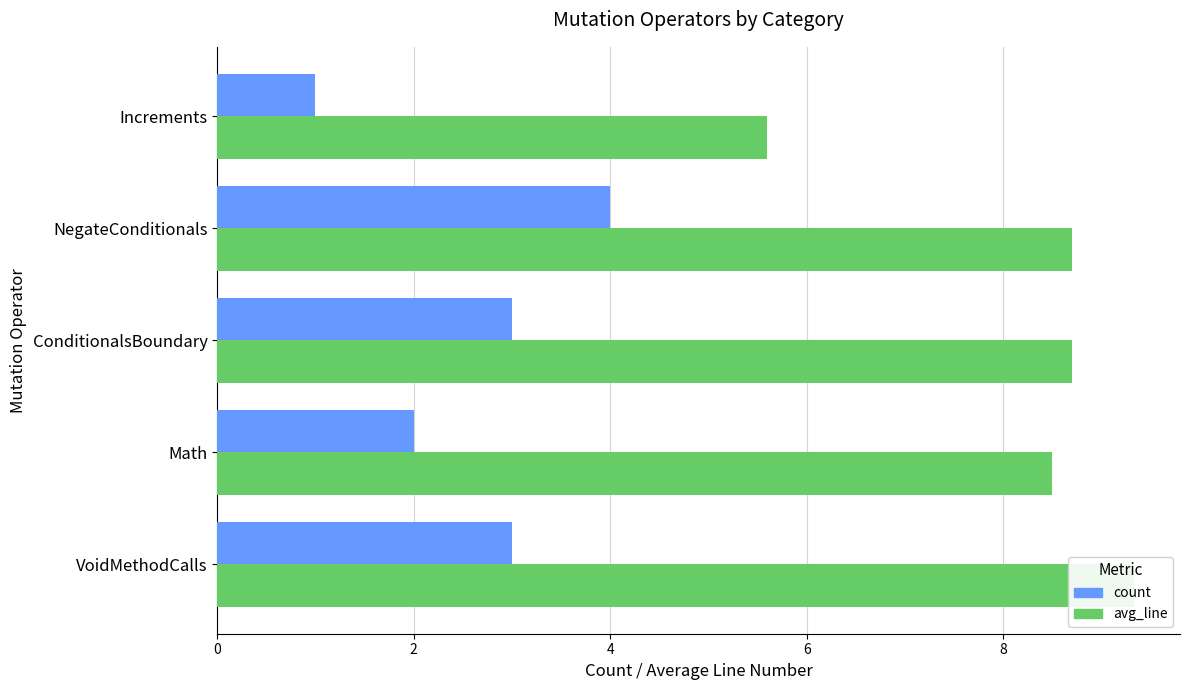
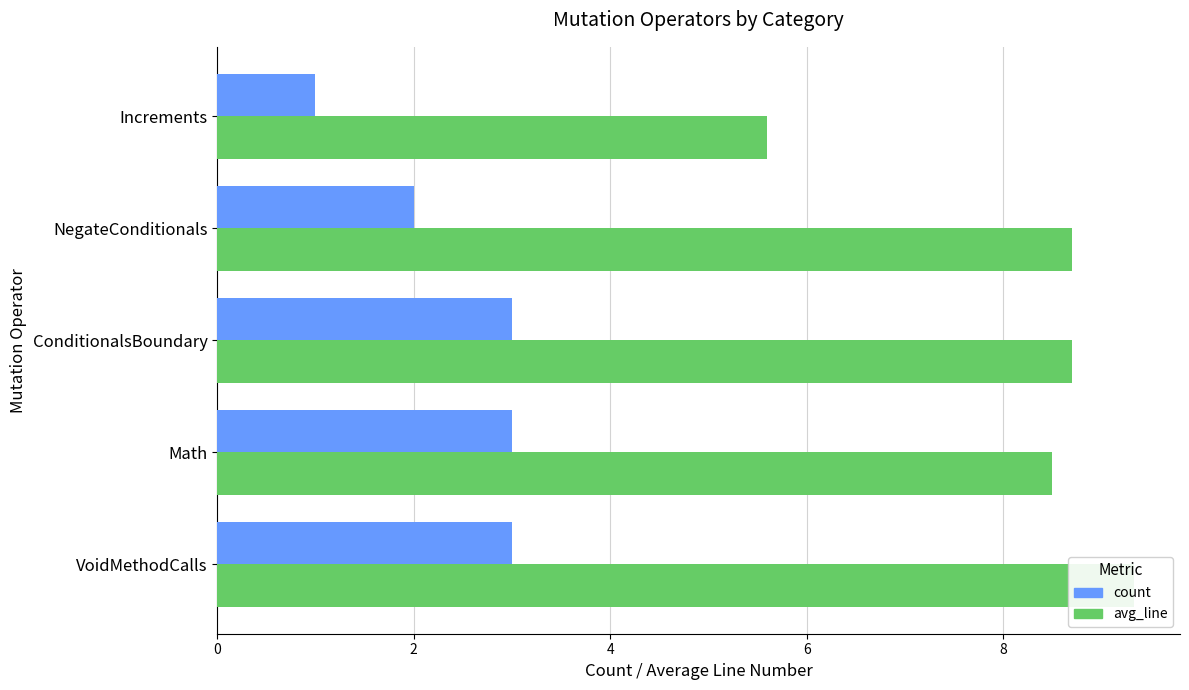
  {
    "count": {
      "Increments": 1,
-     "NegateConditionals": 4,
+     "NegateConditionals": 2,
      "ConditionalsBoundary": 3,
-     "Math": 2,
+     "Math": 3,
      "VoidMethodCalls": 3
    },
    "avg_line": {
      "Increments": 5.6,
      "NegateConditionals": 8.7,
      "ConditionalsBoundary": 8.7,
      "Math": 8.5
    }
  }
